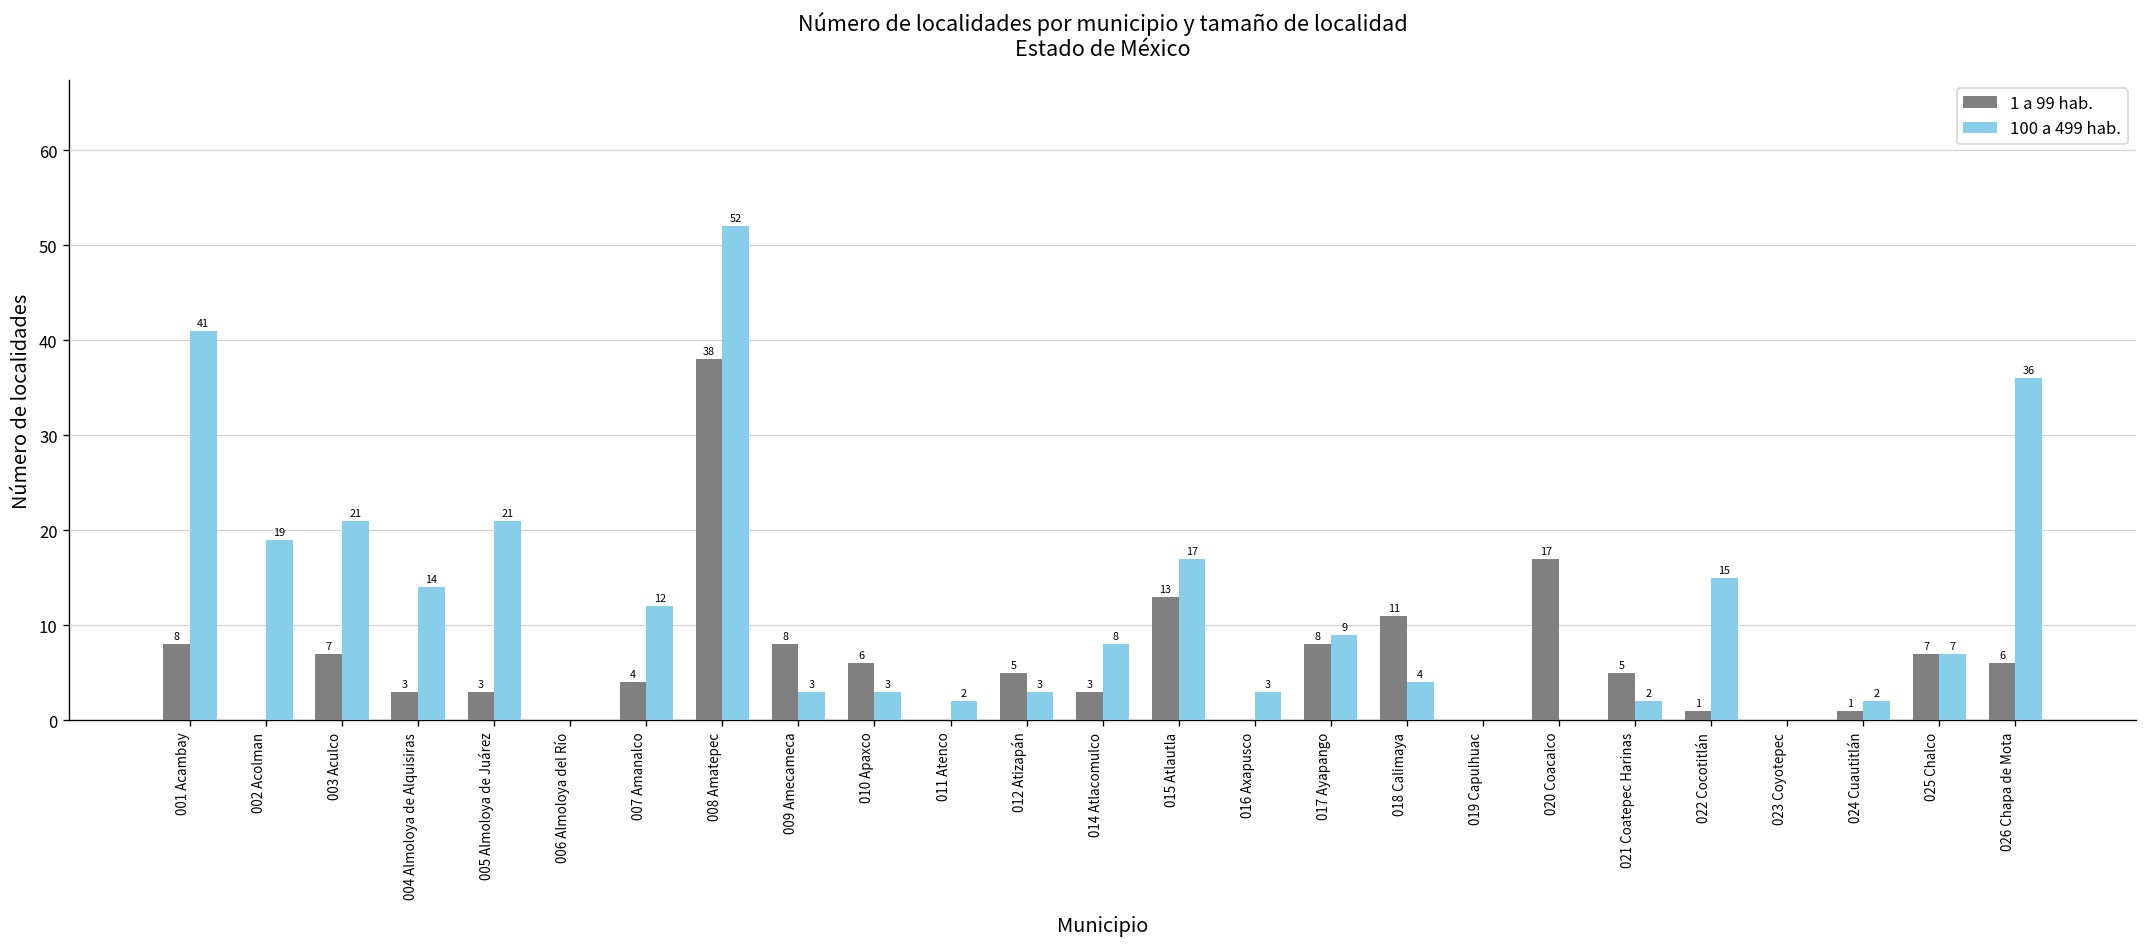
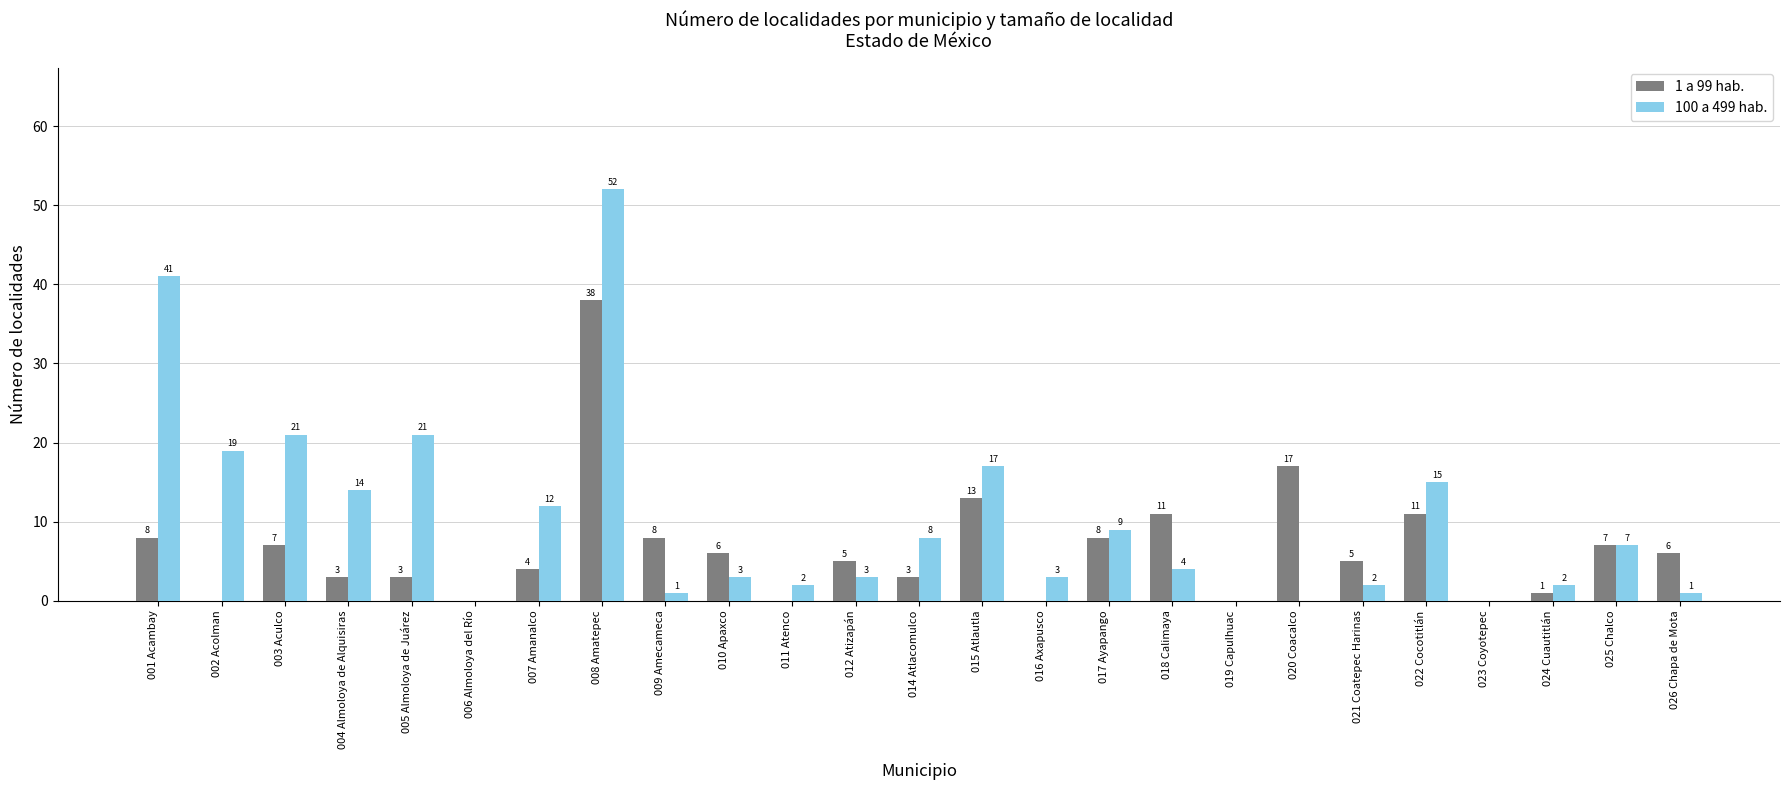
  {
    "1 a 99 hab.": {
      "001 Acambay": 8,
      "003 Aculco": 7,
      "004 Almoloya de Alquisiras": 3,
      "005 Almoloya de Juárez": 3,
      "007 Amanalco": 4,
      "008 Amatepec": 38,
      "009 Amecameca": 8,
      "010 Apaxco": 6,
      "012 Atizapán": 5,
      "014 Atlacomulco": 3,
      "015 Atlautla": 13,
      "017 Ayapango": 8,
      "018 Calimaya": 11,
      "020 Coacalco": 17,
      "021 Coatepec Harinas": 5,
-     "022 Cocotitlán": 1,
+     "022 Cocotitlán": 11,
      "024 Cuautitlán": 1,
      "025 Chalco": 7,
      "026 Chapa de Mota": 6
    },
    "100 a 499 hab.": {
      "001 Acambay": 41,
      "002 Acolman": 19,
      "003 Aculco": 21,
      "004 Almoloya de Alquisiras": 14,
      "005 Almoloya de Juárez": 21,
      "007 Amanalco": 12,
      "008 Amatepec": 52,
-     "009 Amecameca": 3,
+     "009 Amecameca": 1,
      "010 Apaxco": 3,
      "011 Atenco": 2,
      "012 Atizapán": 3,
      "014 Atlacomulco": 8,
      "015 Atlautla": 17,
      "016 Axapusco": 3,
      "017 Ayapango": 9,
      "018 Calimaya": 4,
      "021 Coatepec Harinas": 2,
      "022 Cocotitlán": 15,
      "024 Cuautitlán": 2,
      "025 Chalco": 7,
-     "026 Chapa de Mota": 36
+     "026 Chapa de Mota": 1
    }
  }
